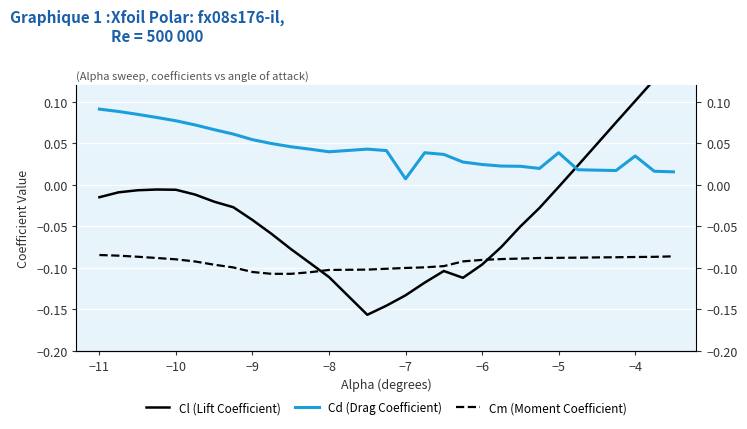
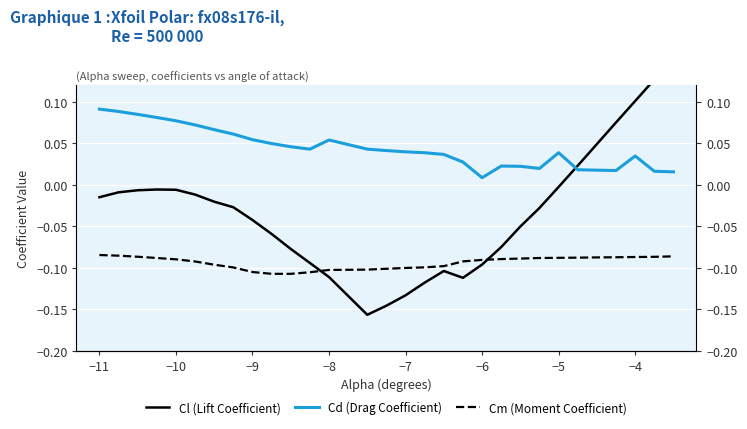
  {
    "Cd (Drag Coefficient)": {
      "−11": 0.09,
      "−10": 0.08,
      "−9": 0.05,
-     "−8": 0.04,
-     "−7": 0.01,
-     "−6": 0.02,
+     "−8": 0.05,
+     "−7": 0.04,
+     "−6": 0.01,
      "−5": 0.04,
      "−4": 0.03
    }
  }
